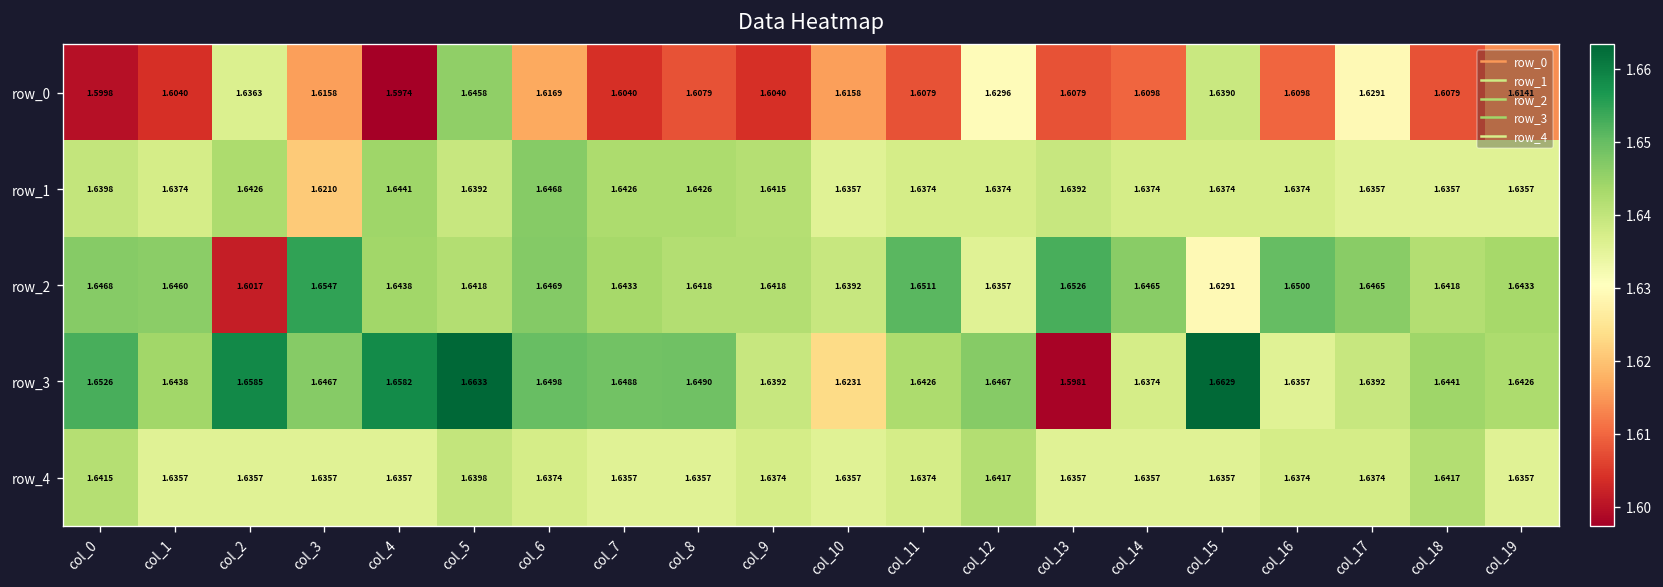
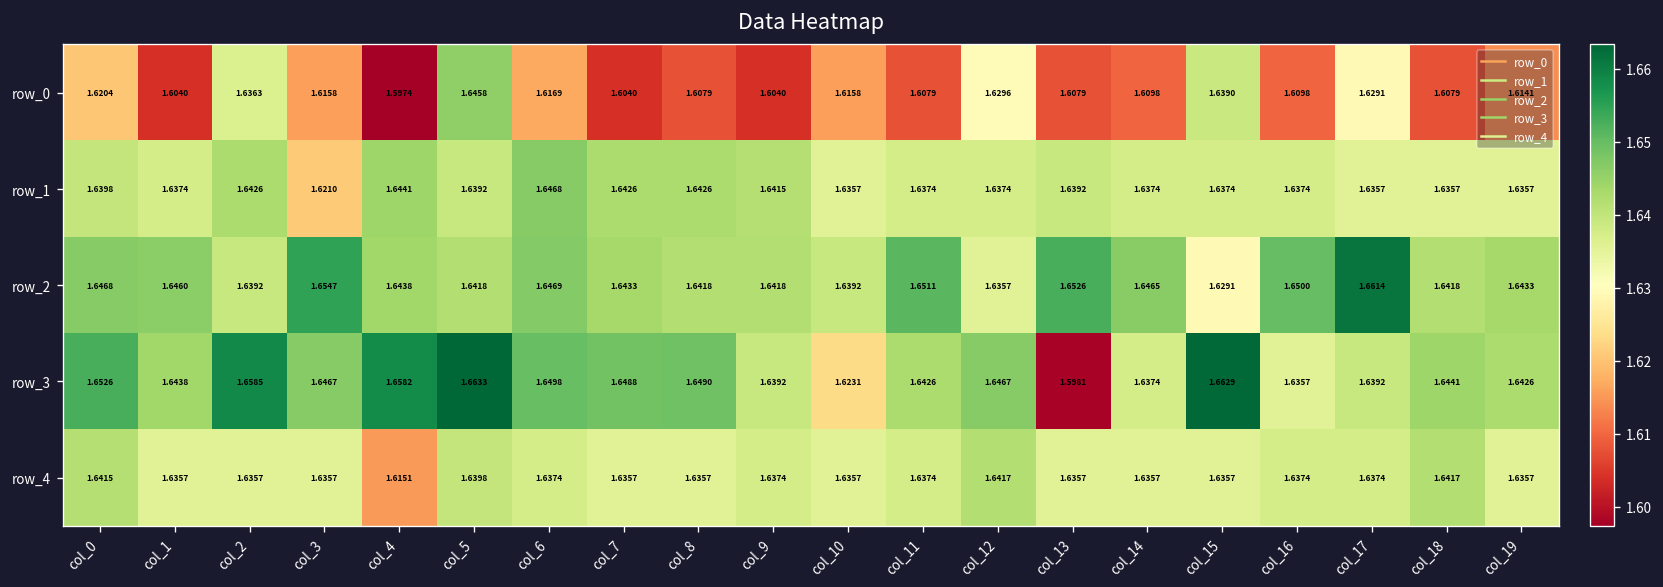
  {
    "row_0": {
-     "col_0": 1.5998,
+     "col_0": 1.6204,
      "col_1": 1.6040,
      "col_2": 1.6363,
      "col_3": 1.6158,
      "col_4": 1.5974,
      "col_5": 1.6458,
      "col_6": 1.6169,
      "col_7": 1.6040,
      "col_8": 1.6079,
      "col_9": 1.6040,
      "col_10": 1.6158,
      "col_11": 1.6079,
      "col_12": 1.6296,
      "col_13": 1.6079,
      "col_14": 1.6098,
      "col_15": 1.6390,
      "col_16": 1.6098,
      "col_17": 1.6291,
      "col_18": 1.6079
    },
    "row_1": {
      "col_0": 1.6398,
      "col_1": 1.6374,
      "col_2": 1.6426,
      "col_3": 1.6210,
      "col_4": 1.6441,
      "col_5": 1.6392,
      "col_6": 1.6468,
      "col_7": 1.6426,
      "col_8": 1.6426,
      "col_9": 1.6415,
      "col_10": 1.6357,
      "col_11": 1.6374,
      "col_12": 1.6374,
      "col_13": 1.6392,
      "col_14": 1.6374,
      "col_15": 1.6374,
      "col_16": 1.6374,
      "col_17": 1.6357,
      "col_18": 1.6357,
      "col_19": 1.6357
    },
    "row_2": {
      "col_0": 1.6468,
      "col_1": 1.6460,
-     "col_2": 1.6017,
+     "col_2": 1.6392,
      "col_3": 1.6547,
      "col_4": 1.6438,
      "col_5": 1.6418,
      "col_6": 1.6469,
      "col_7": 1.6433,
      "col_8": 1.6418,
      "col_9": 1.6418,
      "col_10": 1.6392,
      "col_11": 1.6511,
      "col_12": 1.6357,
      "col_13": 1.6526,
      "col_14": 1.6465,
      "col_15": 1.6291,
      "col_16": 1.6500,
-     "col_17": 1.6465,
+     "col_17": 1.6614,
      "col_18": 1.6418,
      "col_19": 1.6433
    },
    "row_3": {
      "col_0": 1.6526,
      "col_1": 1.6438,
      "col_2": 1.6585,
      "col_3": 1.6467,
      "col_4": 1.6582,
      "col_5": 1.6633,
      "col_6": 1.6498,
      "col_7": 1.6488,
      "col_8": 1.6490,
      "col_9": 1.6392,
      "col_10": 1.6231,
      "col_11": 1.6426,
      "col_12": 1.6467,
      "col_13": 1.5981,
      "col_14": 1.6374,
      "col_15": 1.6629,
      "col_16": 1.6357,
      "col_17": 1.6392,
      "col_18": 1.6441,
      "col_19": 1.6426
    },
    "row_4": {
      "col_0": 1.6415,
      "col_1": 1.6357,
      "col_2": 1.6357,
      "col_3": 1.6357,
-     "col_4": 1.6357,
+     "col_4": 1.6151,
      "col_5": 1.6398,
      "col_6": 1.6374,
      "col_7": 1.6357,
      "col_8": 1.6357,
      "col_9": 1.6374,
      "col_10": 1.6357,
      "col_11": 1.6374,
      "col_12": 1.6417,
      "col_13": 1.6357,
      "col_14": 1.6357,
      "col_15": 1.6357,
      "col_16": 1.6374,
      "col_17": 1.6374,
      "col_18": 1.6417,
      "col_19": 1.6357
    }
  }
